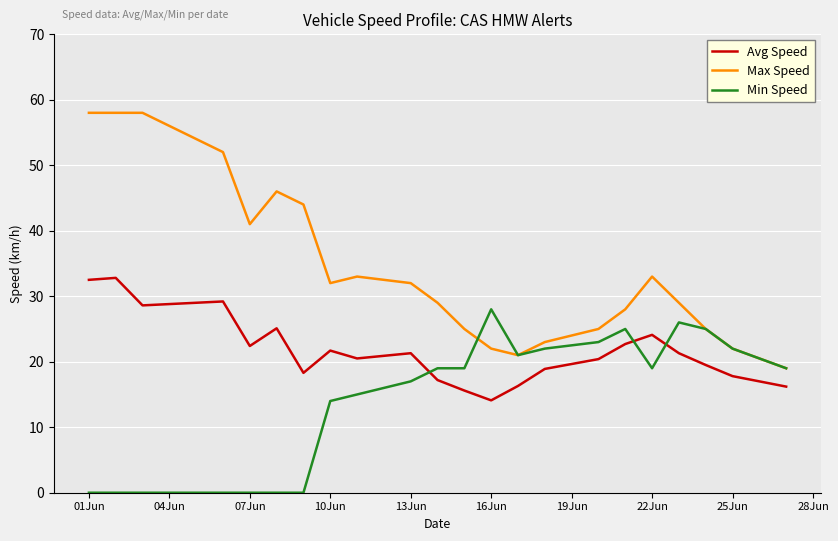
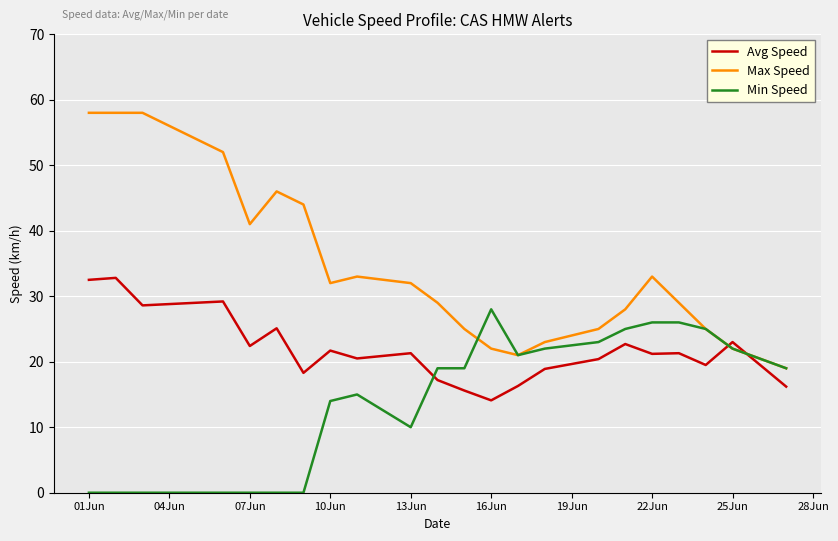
  {
    "Avg Speed": {
      "01Jun": 33,
      "07Jun": 22,
      "10Jun": 22,
      "13Jun": 21,
      "16Jun": 14,
-     "22Jun": 24,
-     "25Jun": 18
+     "22Jun": 21,
+     "25Jun": 23
    },
    "Max Speed": {
      "01Jun": 58,
      "07Jun": 41,
      "10Jun": 32,
      "13Jun": 32,
      "16Jun": 22,
      "22Jun": 33
    },
    "Min Speed": {
      "01Jun": 0,
      "07Jun": 0,
      "10Jun": 14,
-     "13Jun": 17,
+     "13Jun": 10,
      "16Jun": 28,
-     "22Jun": 19
+     "22Jun": 26
    }
  }
